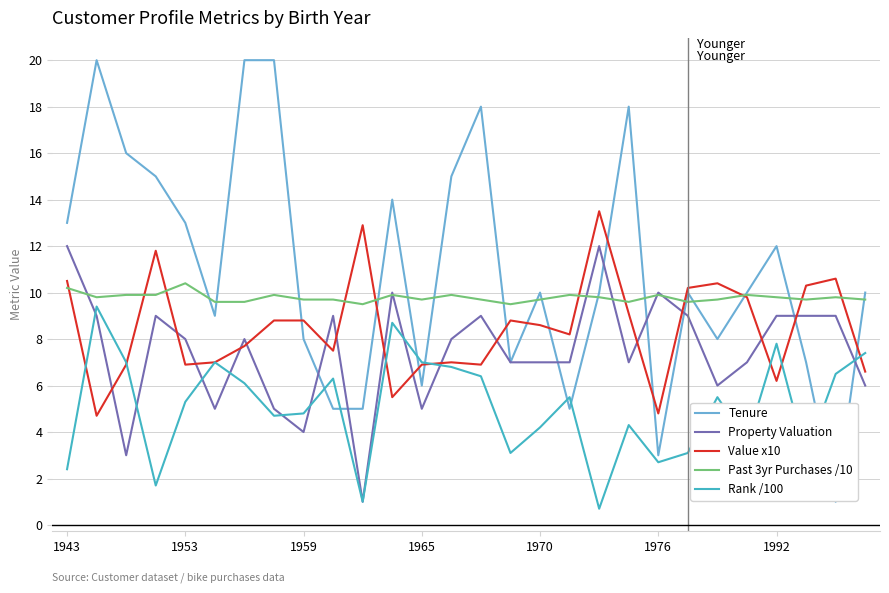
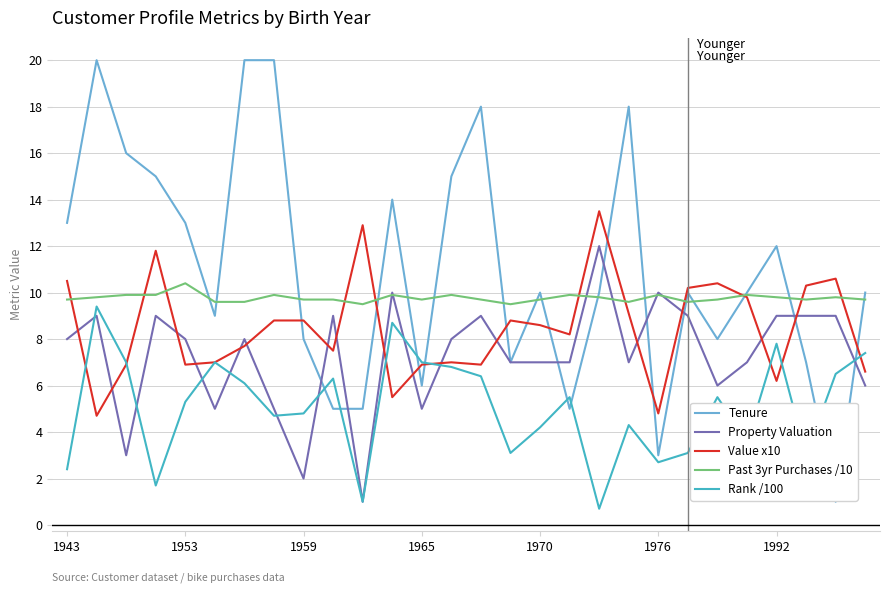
  {
    "Property Valuation": {
-     "1943": 12,
+     "1943": 8,
      "1953": 8,
-     "1959": 4,
+     "1959": 2,
      "1965": 5,
      "1970": 7,
      "1992": 9
    },
    "Value x10": {
      "1943": 10.5,
      "1953": 6.9,
      "1959": 8.8,
      "1970": 8.6,
      "1976": 4.8,
      "1992": 6.2
    },
    "Past 3yr Purchases /10": {
-     "1943": 10.2,
+     "1943": 9.7,
      "1953": 10.4,
      "1959": 9.7,
      "1965": 9.7,
      "1970": 9.7,
      "1992": 9.8
    }
  }
